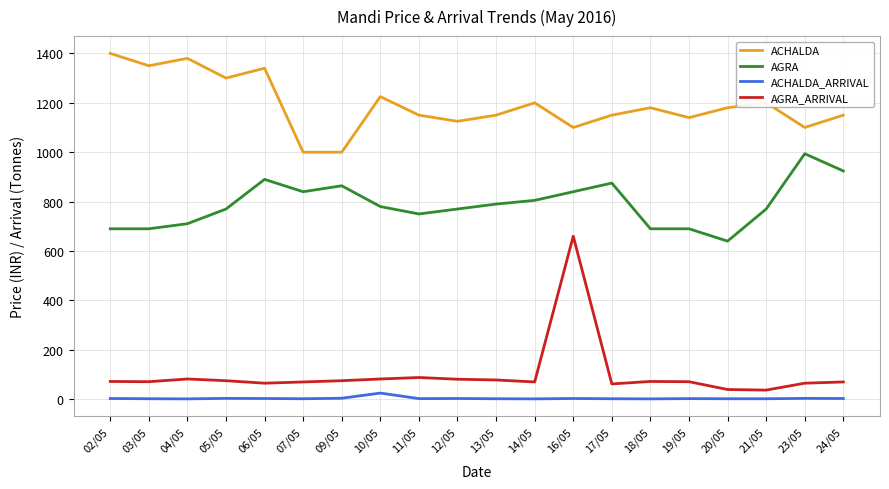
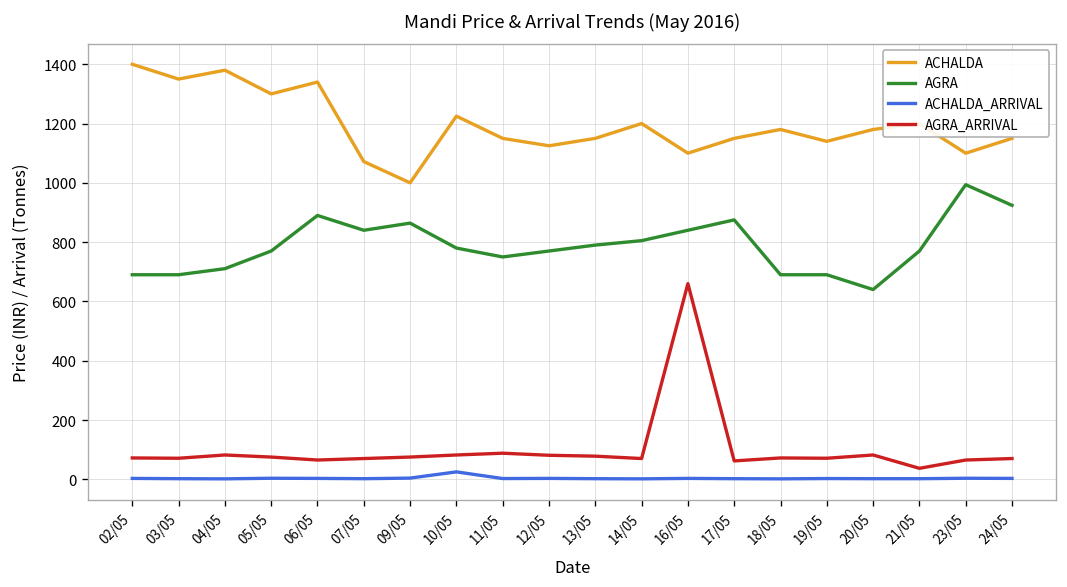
  {
    "ACHALDA": {
      "02/05": 1400,
      "03/05": 1350,
      "04/05": 1380,
      "05/05": 1300,
      "06/05": 1340,
-     "07/05": 1000,
+     "07/05": 1070,
      "09/05": 1000,
      "10/05": 1230,
      "11/05": 1150,
      "12/05": 1130,
      "13/05": 1150,
      "14/05": 1200,
      "16/05": 1100,
      "17/05": 1150,
      "18/05": 1180,
      "19/05": 1140,
      "20/05": 1180,
      "23/05": 1100,
      "24/05": 1150
    },
    "AGRA": {
      "02/05": 690,
      "03/05": 690,
      "04/05": 710,
      "05/05": 770,
      "06/05": 890,
      "07/05": 840,
      "09/05": 860,
      "10/05": 780,
      "11/05": 750,
      "12/05": 770,
      "13/05": 790,
      "14/05": 810,
      "16/05": 840,
      "17/05": 880,
      "18/05": 690,
      "19/05": 690,
      "20/05": 640,
      "21/05": 770,
      "23/05": 990,
      "24/05": 920
    },
    "ACHALDA_ARRIVAL": {
      "02/05": 0,
      "03/05": 0,
      "04/05": 0,
      "05/05": 0,
      "06/05": 0,
      "07/05": 0,
      "09/05": 0,
      "10/05": 30,
      "11/05": 0,
      "12/05": 0,
      "13/05": 0,
      "14/05": 0,
      "16/05": 0,
      "17/05": 0,
      "18/05": 0,
      "19/05": 0,
      "20/05": 0,
      "21/05": 0,
      "23/05": 0,
      "24/05": 0
    },
    "AGRA_ARRIVAL": {
      "02/05": 70,
      "03/05": 70,
      "04/05": 80,
      "05/05": 80,
      "06/05": 70,
      "07/05": 70,
      "09/05": 80,
      "10/05": 80,
      "11/05": 90,
      "12/05": 80,
      "13/05": 80,
      "14/05": 70,
      "16/05": 660,
      "17/05": 60,
      "18/05": 70,
      "19/05": 70,
-     "20/05": 40,
+     "20/05": 80,
      "21/05": 40,
      "23/05": 70,
      "24/05": 70
    }
  }
